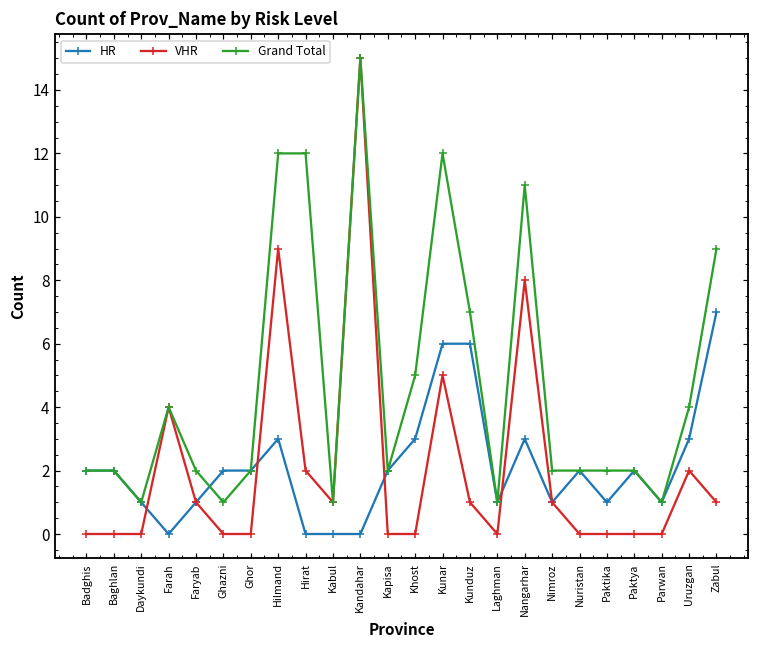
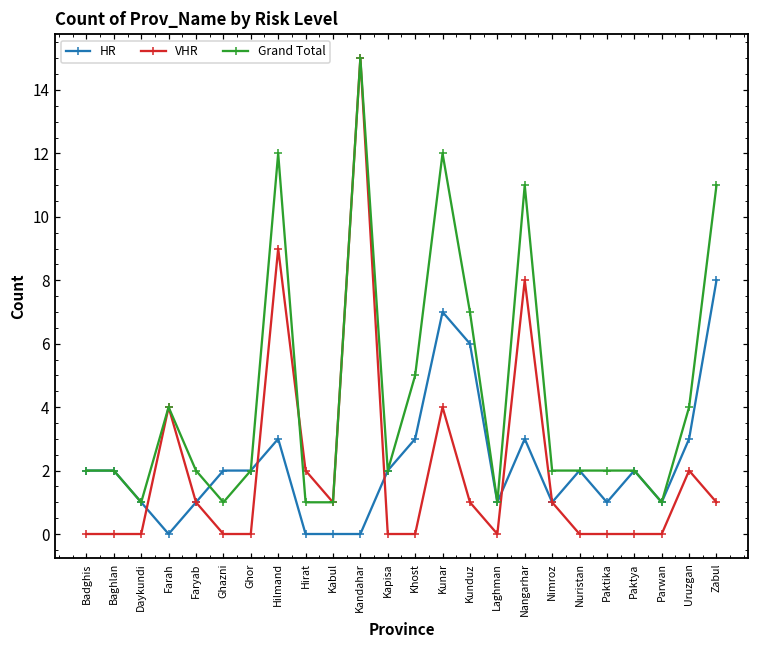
  {
    "HR": {
      "Farah": 0,
      "Ghazni": 2,
      "Hilmand": 3,
      "Hirat": 0,
      "Kabul": 0,
      "Kandahar": 0,
      "Khost": 3,
-     "Kunar": 6,
+     "Kunar": 7,
      "Kunduz": 6,
      "Nangarhar": 3,
      "Paktika": 1,
      "Uruzgan": 3,
-     "Zabul": 7
+     "Zabul": 8
    },
    "VHR": {
      "Badghis": 0,
      "Baghlan": 0,
      "Daykundi": 0,
      "Ghazni": 0,
      "Ghor": 0,
      "Hilmand": 9,
      "Hirat": 2,
      "Kapisa": 0,
      "Khost": 0,
-     "Kunar": 5,
+     "Kunar": 4,
      "Kunduz": 1,
      "Laghman": 0,
      "Nangarhar": 8,
      "Nuristan": 0,
      "Paktika": 0,
      "Paktya": 0,
      "Parwan": 0,
      "Uruzgan": 2,
      "Zabul": 1
    },
    "Grand Total": {
      "Faryab": 2,
      "Ghazni": 1,
      "Hilmand": 12,
-     "Hirat": 12,
+     "Hirat": 1,
      "Khost": 5,
      "Kunar": 12,
      "Kunduz": 7,
      "Nangarhar": 11,
      "Nimroz": 2,
      "Paktika": 2,
      "Uruzgan": 4,
-     "Zabul": 9
+     "Zabul": 11
    }
  }
